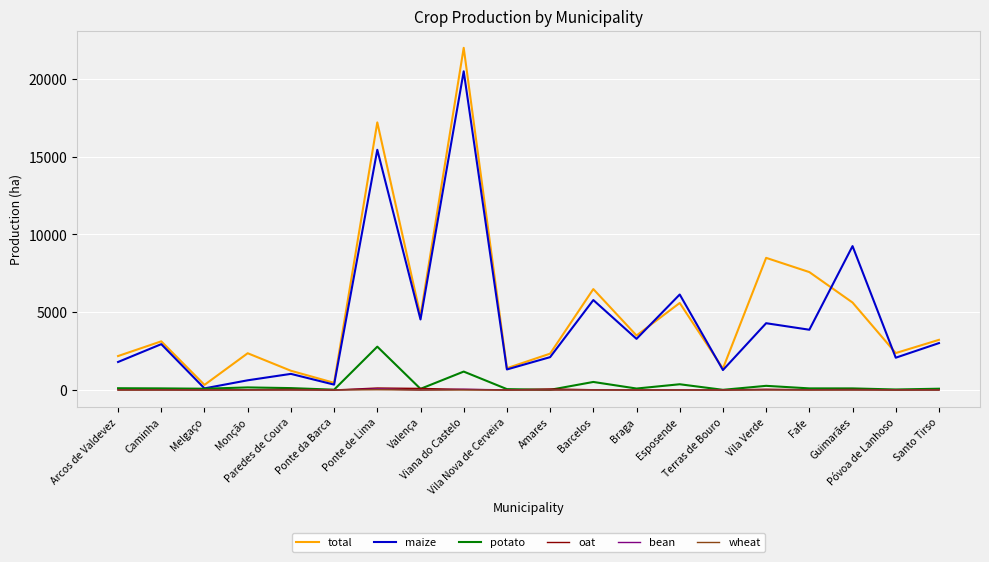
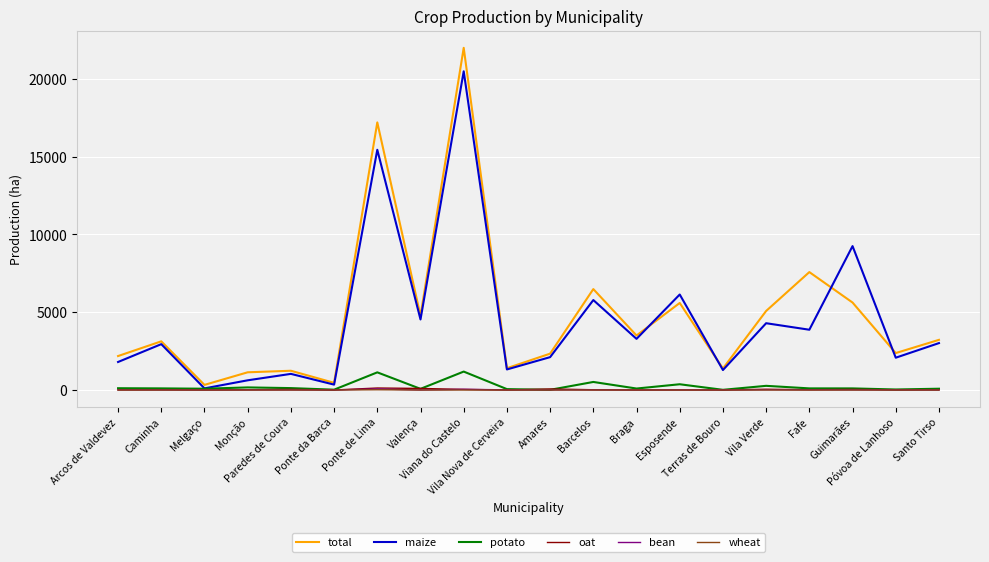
  {
    "total": {
      "Arcos de Valdevez": 2200,
      "Caminha": 3100,
      "Melgaço": 300,
-     "Monção": 2400,
+     "Monção": 1100,
      "Paredes de Coura": 1200,
      "Ponte de Lima": 17200,
      "Valença": 4800,
      "Viana do Castelo": 22000,
      "Amares": 2300,
      "Barcelos": 6500,
      "Braga": 3500,
      "Esposende": 5600,
-     "Vila Verde": 8500,
+     "Vila Verde": 5100,
      "Fafe": 7600,
      "Guimarães": 5600,
      "Póvoa de Lanhoso": 2400,
      "Santo Tirso": 3200
    },
    "maize": {
      "Arcos de Valdevez": 1800,
      "Caminha": 2900,
      "Monção": 600,
      "Paredes de Coura": 1000,
      "Ponte de Lima": 15400,
      "Valença": 4500,
      "Viana do Castelo": 20500,
      "Amares": 2100,
      "Barcelos": 5800,
      "Braga": 3300,
      "Esposende": 6100,
      "Vila Verde": 4300,
      "Fafe": 3900,
      "Guimarães": 9300,
      "Póvoa de Lanhoso": 2100,
      "Santo Tirso": 3000
    },
    "potato": {
-     "Ponte de Lima": 2800,
+     "Ponte de Lima": 1100,
      "Viana do Castelo": 1200,
      "Barcelos": 500,
      "Esposende": 400,
      "Vila Verde": 300
    }
  }
